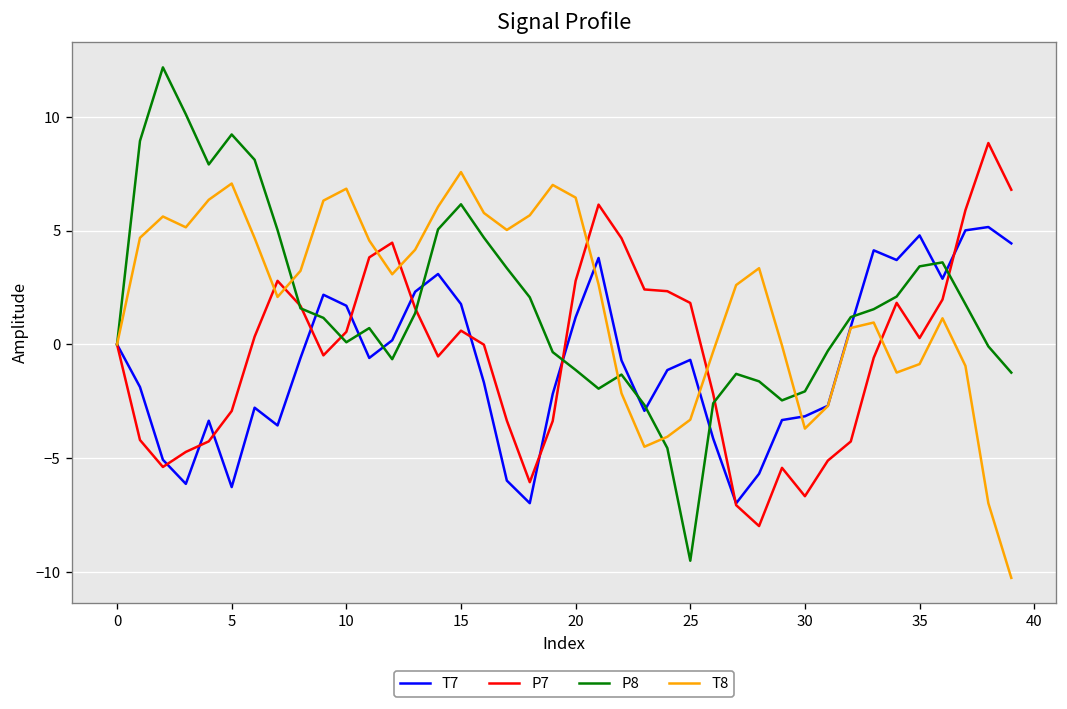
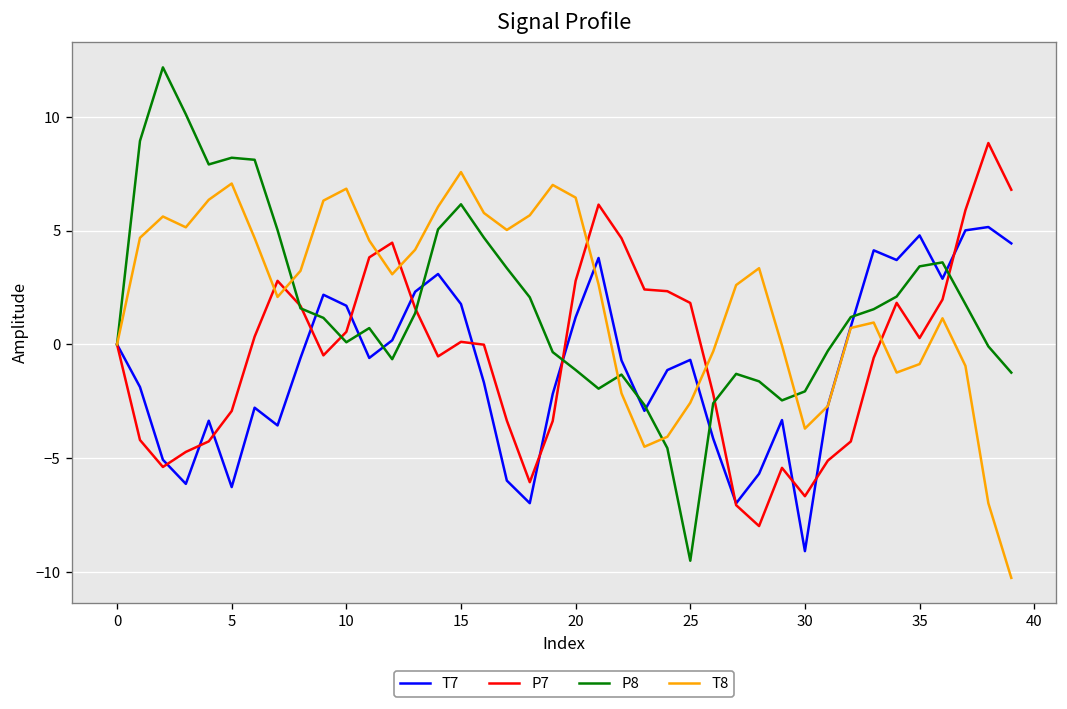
  {
    "T7": {
      "5": -6.3,
      "10": 1.7,
      "15": 1.8,
      "20": 1.2,
      "25": -0.7,
-     "30": -3.2,
+     "30": -9.1,
      "35": 4.8
    },
    "P7": {
      "5": -2.9,
      "10": 0.6,
-     "15": 0.6,
+     "15": 0.1,
      "20": 2.8,
      "25": 1.8,
      "30": -6.7,
      "35": 0.3
    },
    "P8": {
-     "5": 9.2,
+     "5": 8.2,
      "10": 0.1,
      "15": 6.2,
      "20": -1.1,
      "25": -9.5,
      "30": -2.1,
      "35": 3.4
    },
    "T8": {
      "5": 7.1,
      "10": 6.8,
      "15": 7.6,
      "20": 6.5,
-     "25": -3.3,
+     "25": -2.6,
      "30": -3.7,
      "35": -0.9
    }
  }
